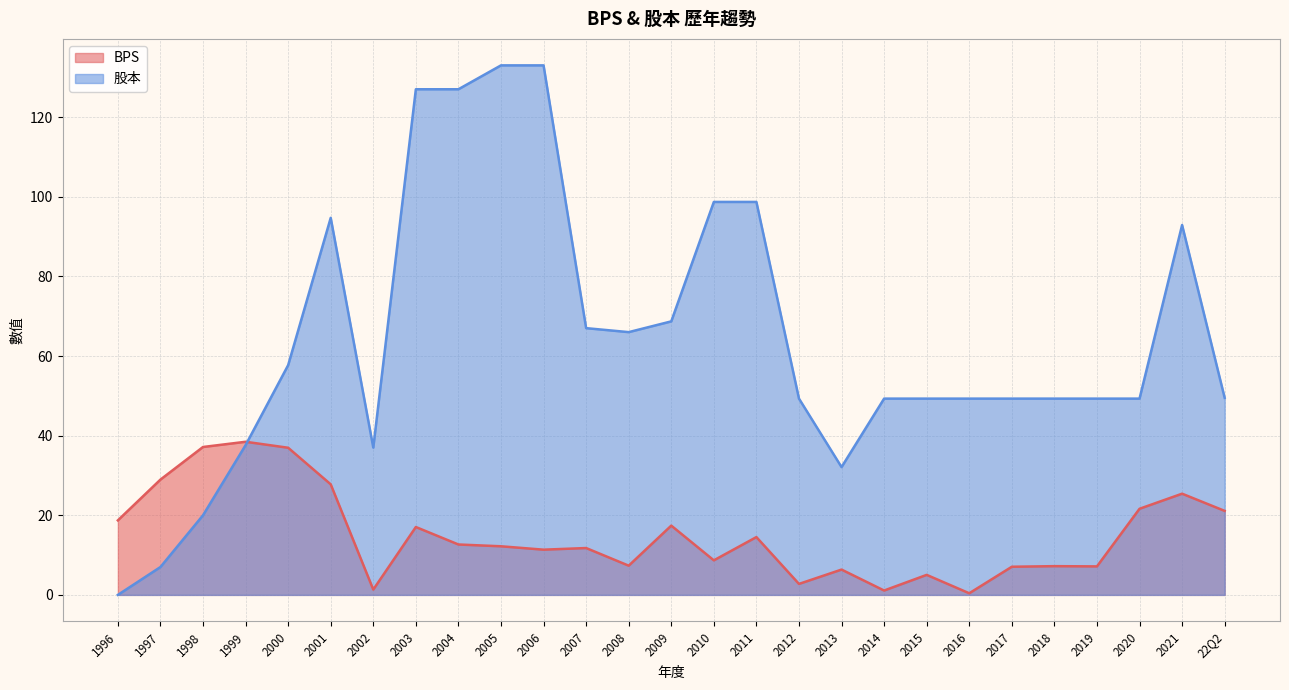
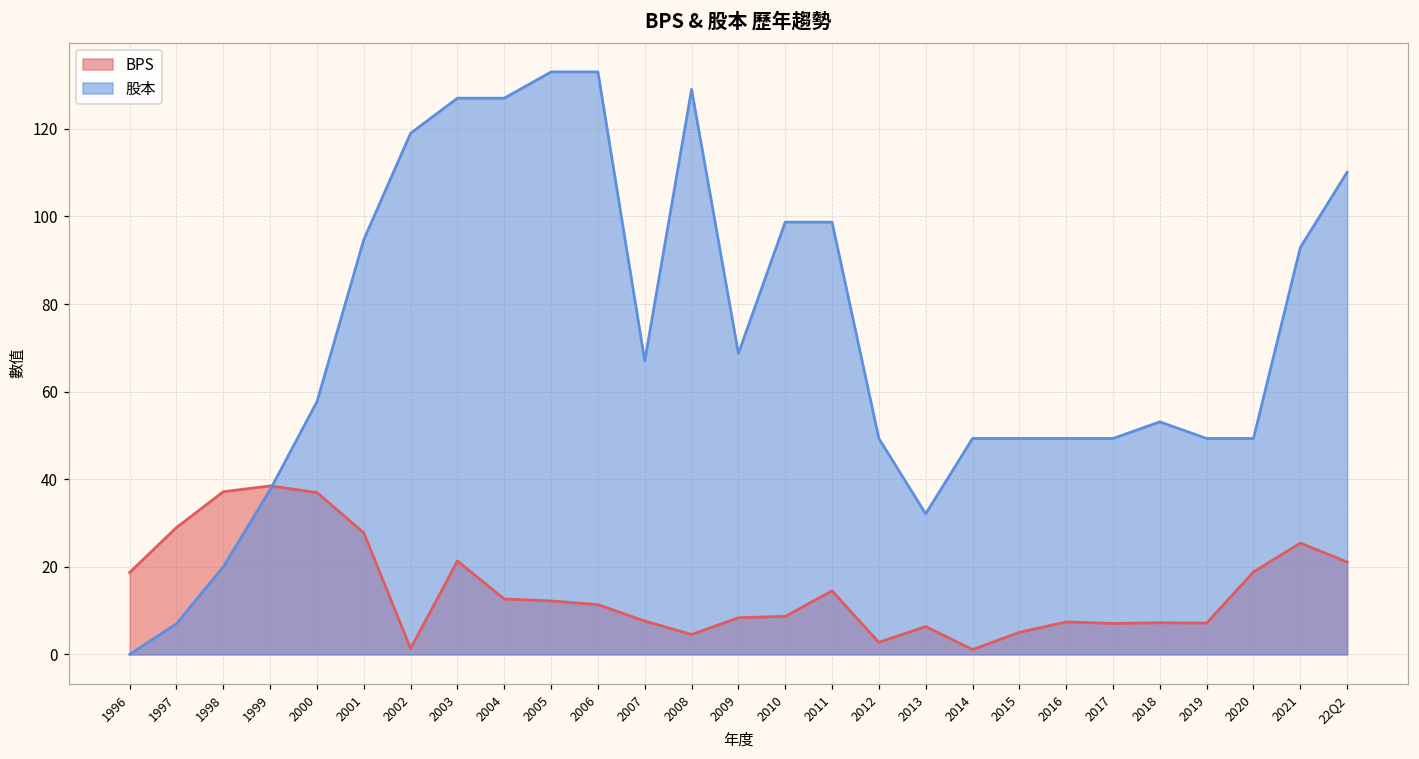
  {
    "BPS": {
      "1996": 19,
      "1997": 29,
      "1998": 37,
      "1999": 38,
      "2000": 37,
      "2001": 28,
      "2002": 1,
-     "2003": 17,
+     "2003": 21,
      "2004": 13,
      "2005": 12,
      "2006": 11,
-     "2007": 12,
-     "2008": 7,
-     "2009": 17,
+     "2007": 8,
+     "2008": 5,
+     "2009": 8,
      "2010": 9,
      "2011": 15,
      "2012": 3,
      "2013": 6,
      "2014": 1,
      "2015": 5,
-     "2016": 0,
+     "2016": 7,
      "2017": 7,
      "2018": 7,
      "2019": 7,
-     "2020": 22,
+     "2020": 19,
      "2021": 25,
      "22Q2": 21
    },
    "股本": {
      "1996": 0,
      "1997": 7,
      "1998": 20,
      "1999": 38,
      "2000": 58,
      "2001": 95,
-     "2002": 37,
+     "2002": 119,
      "2003": 127,
      "2004": 127,
      "2005": 133,
      "2006": 133,
      "2007": 67,
-     "2008": 66,
+     "2008": 129,
      "2009": 69,
      "2010": 99,
      "2011": 99,
      "2012": 49,
      "2013": 32,
      "2014": 49,
      "2015": 49,
      "2016": 49,
      "2017": 49,
-     "2018": 49,
+     "2018": 53,
      "2019": 49,
      "2020": 49,
      "2021": 93,
-     "22Q2": 50
+     "22Q2": 110
    }
  }
